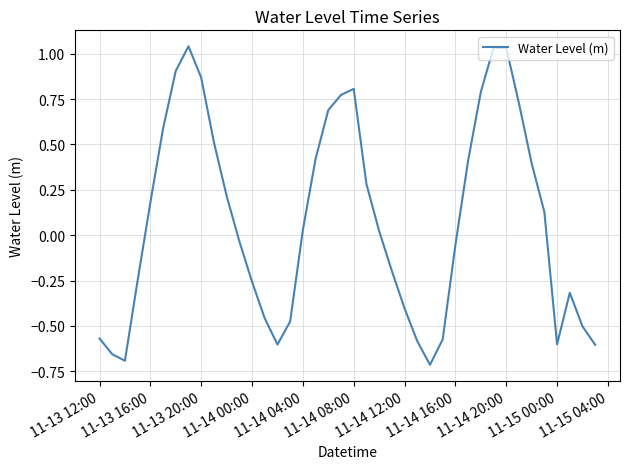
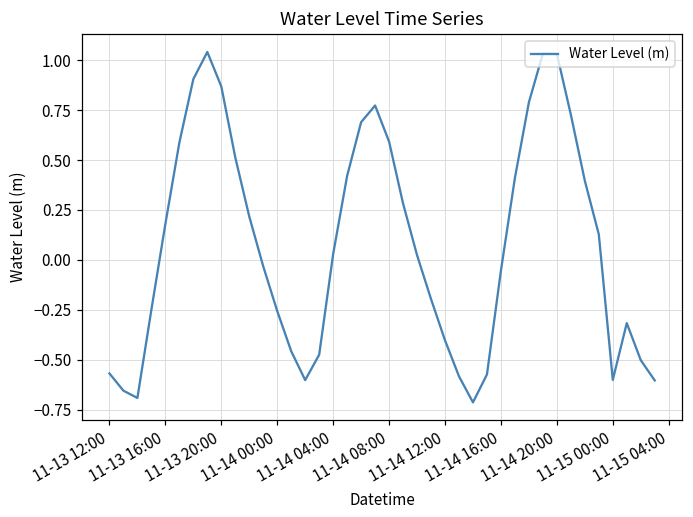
  {
    "11-13 12:00": -0.57,
    "11-13 16:00": 0.18,
    "11-13 20:00": 0.87,
    "11-14 00:00": -0.26,
    "11-14 04:00": 0.03,
-   "11-14 08:00": 0.81,
+   "11-14 08:00": 0.59,
    "11-14 12:00": -0.40,
    "11-14 16:00": -0.05,
    "11-15 00:00": -0.60
  }
